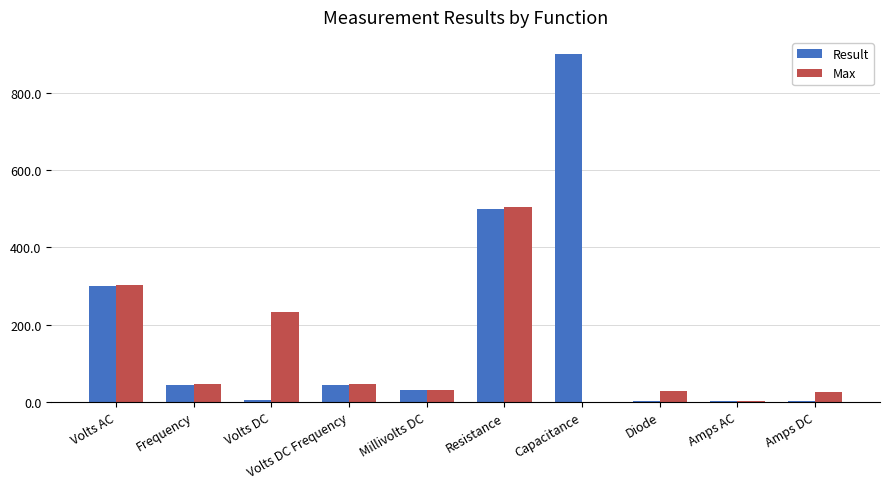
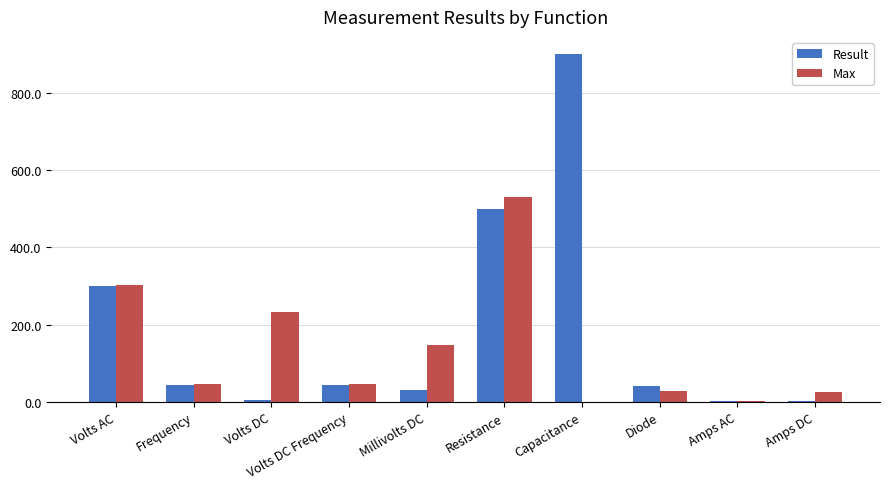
  {
    "Result": {
      "Volts AC": 300,
      "Frequency": 50,
      "Volts DC Frequency": 50,
      "Millivolts DC": 30,
      "Resistance": 500,
      "Capacitance": 900,
-     "Diode": 0
+     "Diode": 40
    },
    "Max": {
      "Volts AC": 300,
      "Frequency": 50,
      "Volts DC": 230,
      "Volts DC Frequency": 50,
-     "Millivolts DC": 30,
-     "Resistance": 510,
+     "Millivolts DC": 150,
+     "Resistance": 530,
      "Diode": 30,
      "Amps DC": 30
    }
  }
